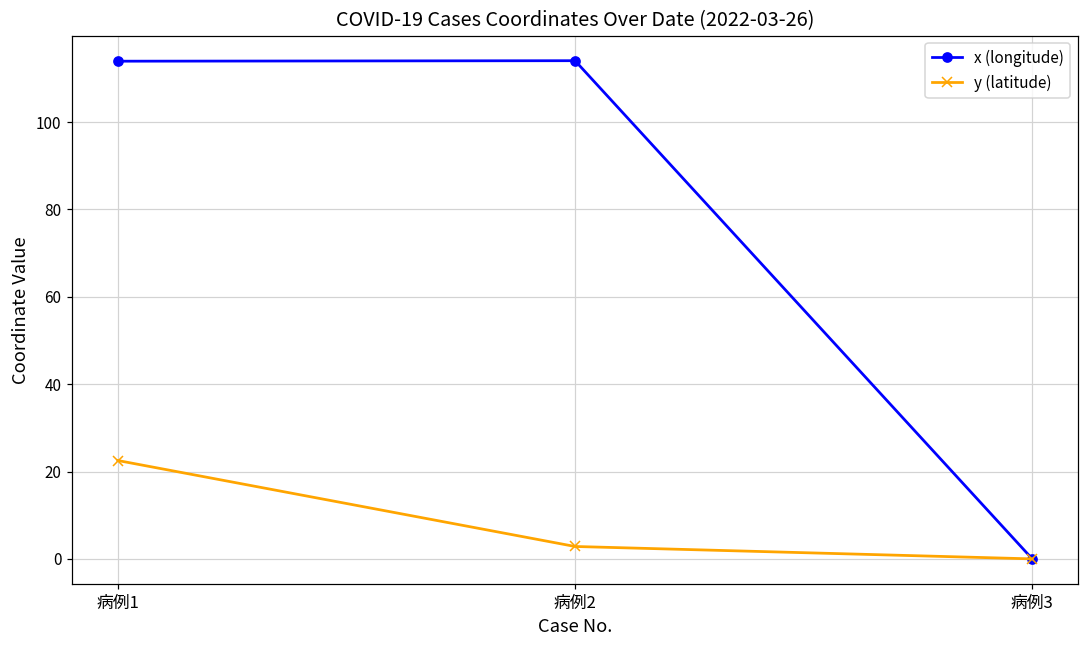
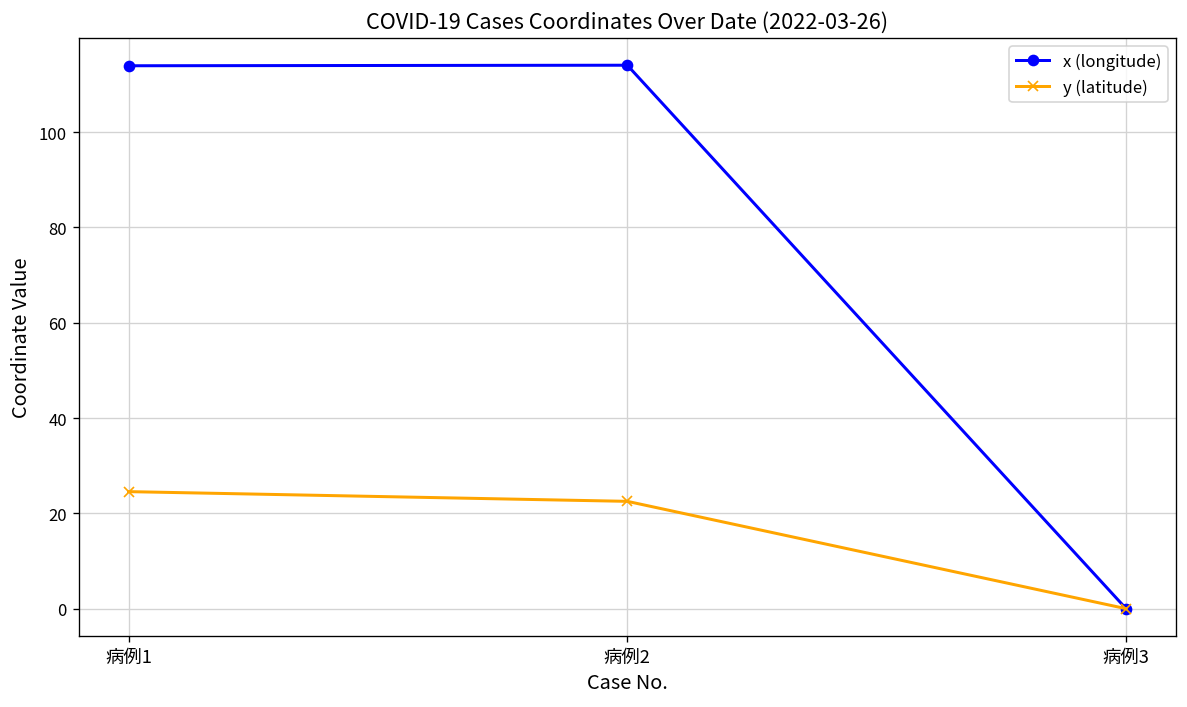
  {
    "x (longitude)": {
      "病例1": 114,
      "病例2": 114
    },
    "y (latitude)": {
-     "病例1": 23,
-     "病例2": 3
+     "病例1": 25,
+     "病例2": 23
    }
  }
